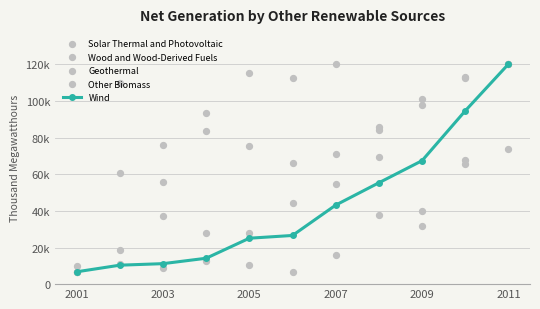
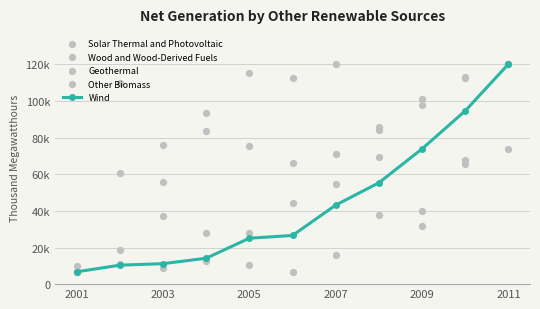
  {
    "Wind": {
      "2003": 11000,
      "2005": 25000,
      "2007": 43000,
-     "2009": 67000
+     "2009": 74000
    }
  }
